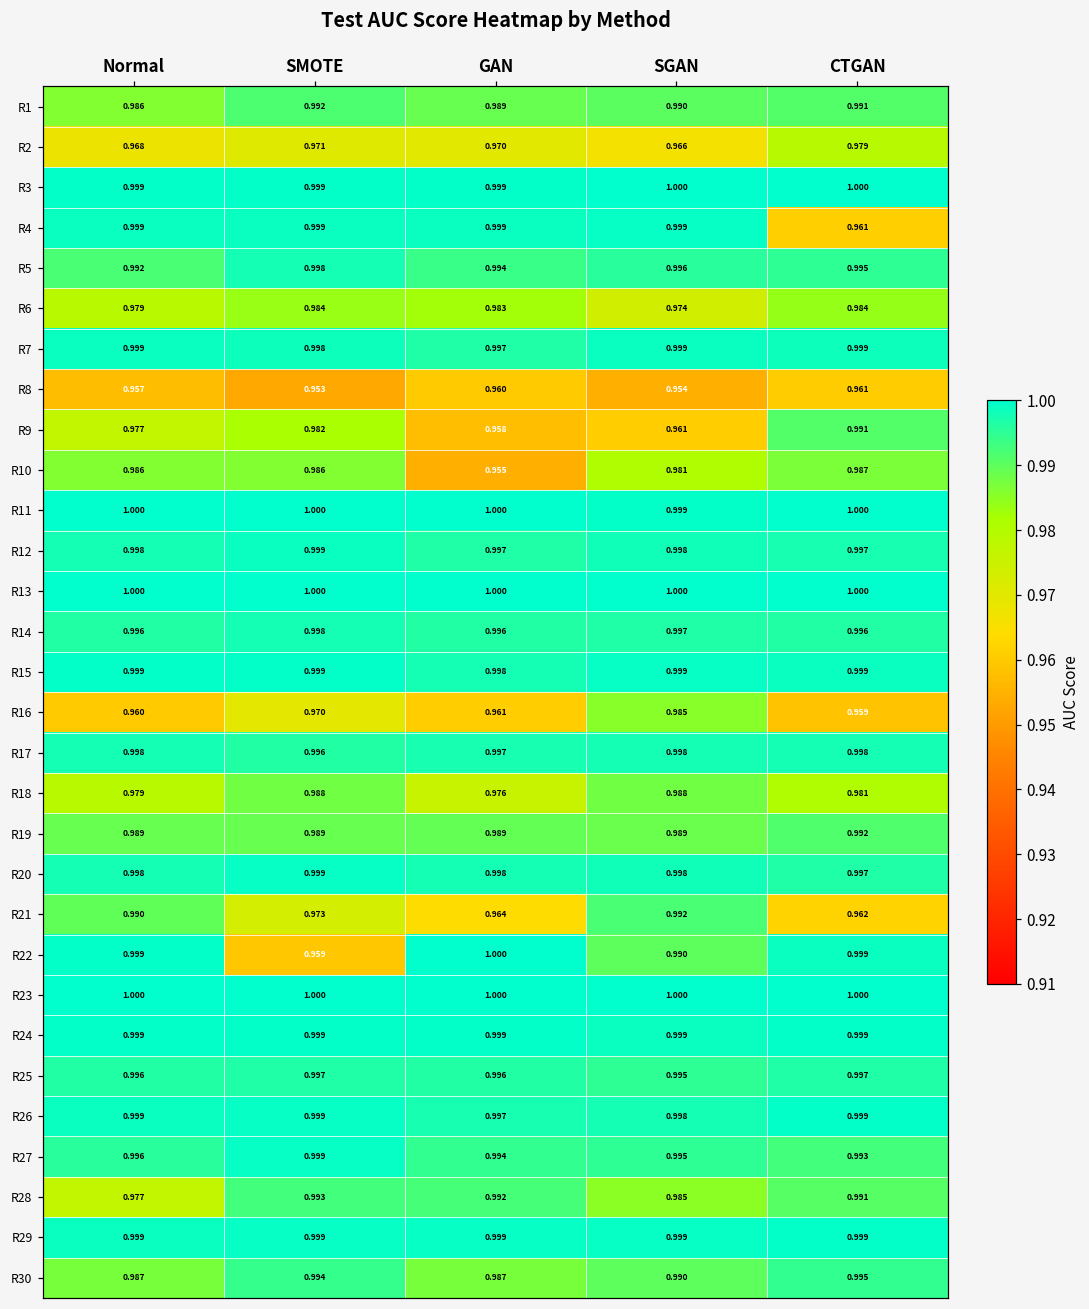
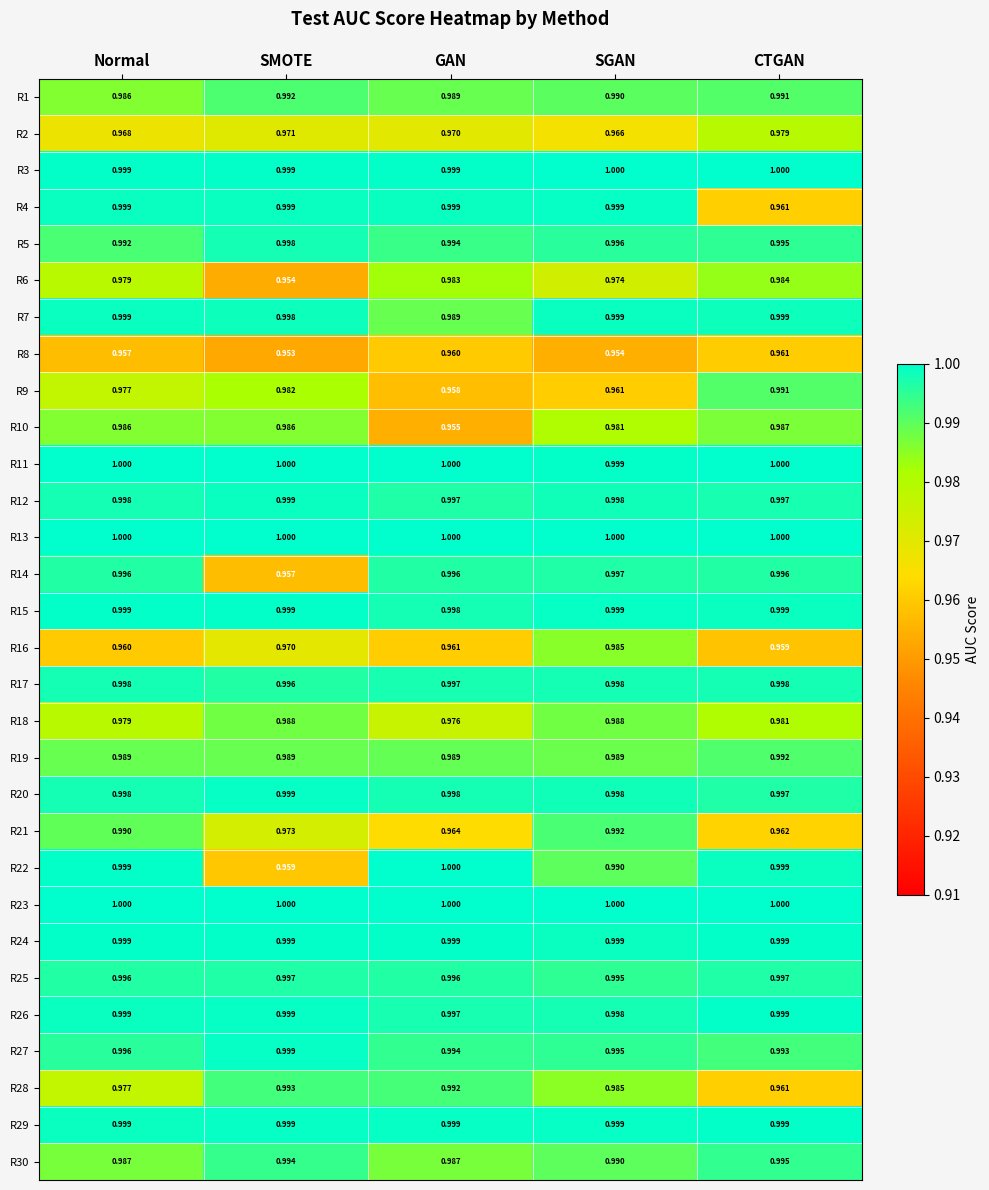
  {
    "R1": {
      "Normal": 0.986,
      "SMOTE": 0.992,
      "GAN": 0.989,
      "SGAN": 0.990,
      "CTGAN": 0.991
    },
    "R2": {
      "Normal": 0.968,
      "SMOTE": 0.971,
      "GAN": 0.970,
      "SGAN": 0.966,
      "CTGAN": 0.979
    },
    "R3": {
      "Normal": 0.999,
      "SMOTE": 0.999,
      "GAN": 0.999,
      "SGAN": 1.000,
      "CTGAN": 1.000
    },
    "R4": {
      "Normal": 0.999,
      "SMOTE": 0.999,
      "GAN": 0.999,
      "SGAN": 0.999,
      "CTGAN": 0.961
    },
    "R5": {
      "Normal": 0.992,
      "SMOTE": 0.998,
      "GAN": 0.994,
      "SGAN": 0.996,
      "CTGAN": 0.995
    },
    "R6": {
      "Normal": 0.979,
-     "SMOTE": 0.984,
+     "SMOTE": 0.954,
      "GAN": 0.983,
      "SGAN": 0.974,
      "CTGAN": 0.984
    },
    "R7": {
      "Normal": 0.999,
      "SMOTE": 0.998,
-     "GAN": 0.997,
+     "GAN": 0.989,
      "SGAN": 0.999,
      "CTGAN": 0.999
    },
    "R8": {
      "Normal": 0.957,
      "SMOTE": 0.953,
      "GAN": 0.960,
      "SGAN": 0.954,
      "CTGAN": 0.961
    },
    "R9": {
      "Normal": 0.977,
      "SMOTE": 0.982,
      "GAN": 0.958,
      "SGAN": 0.961,
      "CTGAN": 0.991
    },
    "R10": {
      "Normal": 0.986,
      "SMOTE": 0.986,
      "GAN": 0.955,
      "SGAN": 0.981,
      "CTGAN": 0.987
    },
    "R11": {
      "Normal": 1.000,
      "SMOTE": 1.000,
      "GAN": 1.000,
      "SGAN": 0.999,
      "CTGAN": 1.000
    },
    "R12": {
      "Normal": 0.998,
      "SMOTE": 0.999,
      "GAN": 0.997,
      "SGAN": 0.998,
      "CTGAN": 0.997
    },
    "R13": {
      "Normal": 1.000,
      "SMOTE": 1.000,
      "GAN": 1.000,
      "SGAN": 1.000,
      "CTGAN": 1.000
    },
    "R14": {
      "Normal": 0.996,
-     "SMOTE": 0.998,
+     "SMOTE": 0.957,
      "GAN": 0.996,
      "SGAN": 0.997,
      "CTGAN": 0.996
    },
    "R15": {
      "Normal": 0.999,
      "SMOTE": 0.999,
      "GAN": 0.998,
      "SGAN": 0.999,
      "CTGAN": 0.999
    },
    "R16": {
      "Normal": 0.960,
      "SMOTE": 0.970,
      "GAN": 0.961,
      "SGAN": 0.985,
      "CTGAN": 0.959
    },
    "R17": {
      "Normal": 0.998,
      "SMOTE": 0.996,
      "GAN": 0.997,
      "SGAN": 0.998,
      "CTGAN": 0.998
    },
    "R18": {
      "Normal": 0.979,
      "SMOTE": 0.988,
      "GAN": 0.976,
      "SGAN": 0.988,
      "CTGAN": 0.981
    },
    "R19": {
      "Normal": 0.989,
      "SMOTE": 0.989,
      "GAN": 0.989,
      "SGAN": 0.989,
      "CTGAN": 0.992
    },
    "R20": {
      "Normal": 0.998,
      "SMOTE": 0.999,
      "GAN": 0.998,
      "SGAN": 0.998,
      "CTGAN": 0.997
    },
    "R21": {
      "Normal": 0.990,
      "SMOTE": 0.973,
      "GAN": 0.964,
      "SGAN": 0.992,
      "CTGAN": 0.962
    },
    "R22": {
      "Normal": 0.999,
      "SMOTE": 0.959,
      "GAN": 1.000,
      "SGAN": 0.990,
      "CTGAN": 0.999
    },
    "R23": {
      "Normal": 1.000,
      "SMOTE": 1.000,
      "GAN": 1.000,
      "SGAN": 1.000,
      "CTGAN": 1.000
    },
    "R24": {
      "Normal": 0.999,
      "SMOTE": 0.999,
      "GAN": 0.999,
      "SGAN": 0.999,
      "CTGAN": 0.999
    },
    "R25": {
      "Normal": 0.996,
      "SMOTE": 0.997,
      "GAN": 0.996,
      "SGAN": 0.995,
      "CTGAN": 0.997
    },
    "R26": {
      "Normal": 0.999,
      "SMOTE": 0.999,
      "GAN": 0.997,
      "SGAN": 0.998,
      "CTGAN": 0.999
    },
    "R27": {
      "Normal": 0.996,
      "SMOTE": 0.999,
      "GAN": 0.994,
      "SGAN": 0.995,
      "CTGAN": 0.993
    },
    "R28": {
      "Normal": 0.977,
      "SMOTE": 0.993,
      "GAN": 0.992,
      "SGAN": 0.985,
-     "CTGAN": 0.991
+     "CTGAN": 0.961
    },
    "R29": {
      "Normal": 0.999,
      "SMOTE": 0.999,
      "GAN": 0.999,
      "SGAN": 0.999,
      "CTGAN": 0.999
    },
    "R30": {
      "Normal": 0.987,
      "SMOTE": 0.994,
      "GAN": 0.987,
      "SGAN": 0.990,
      "CTGAN": 0.995
    }
  }
